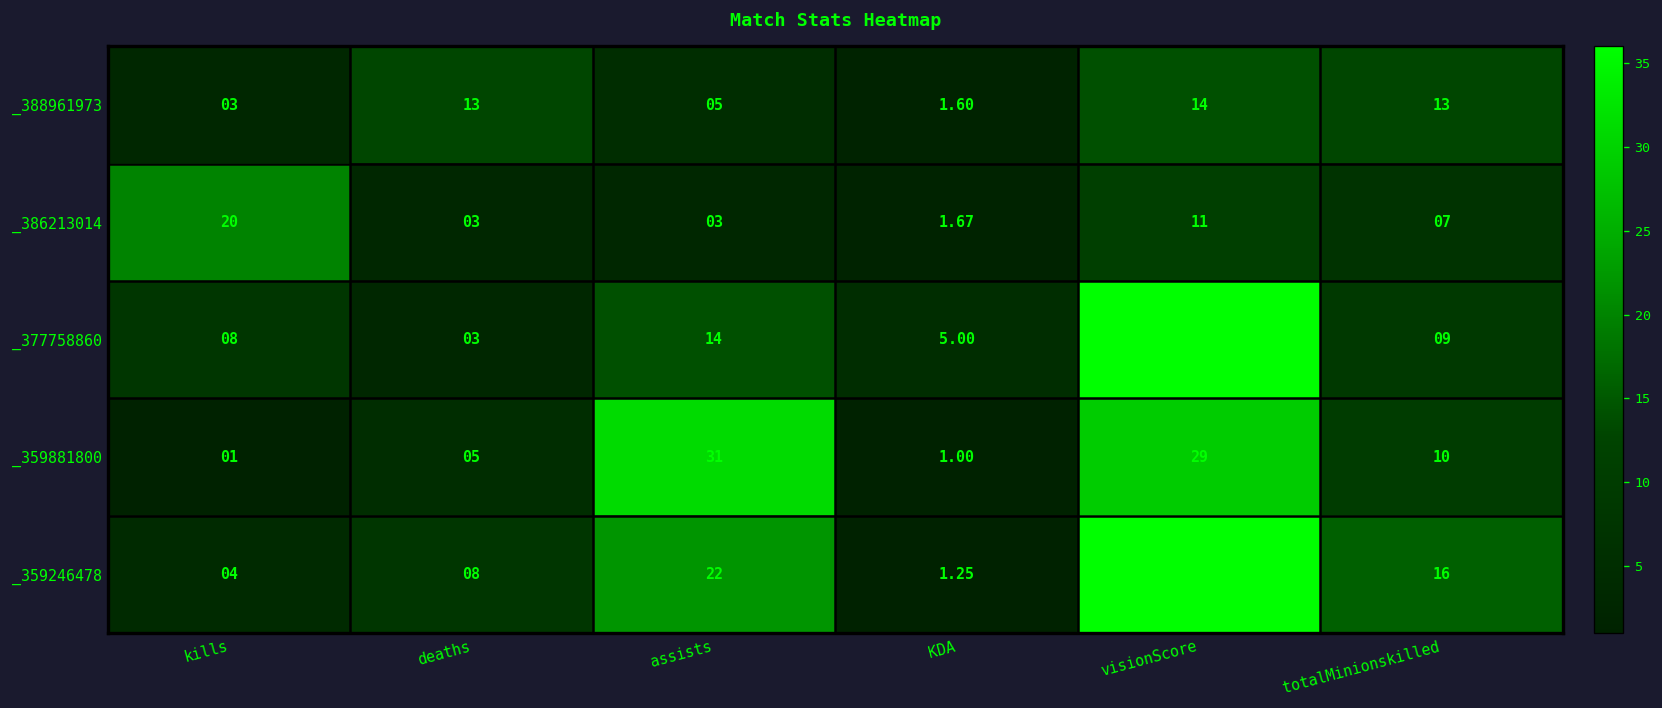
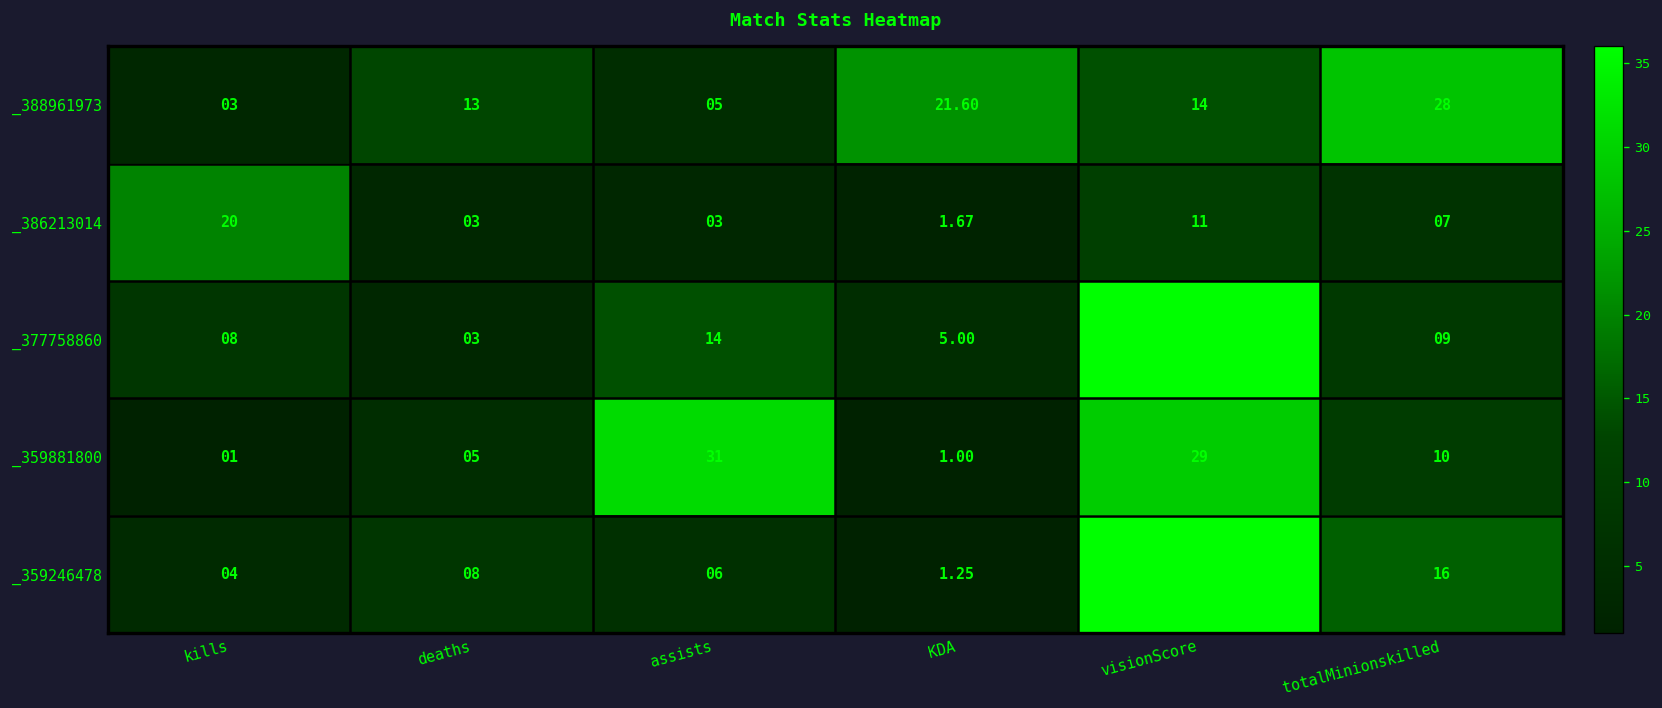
  {
    "_388961973": {
      "kills": "03",
      "deaths": "13",
      "assists": "05",
-     "KDA": "1.60",
+     "KDA": "21.60",
      "visionScore": "14",
-     "totalMinionskilled": "13"
+     "totalMinionskilled": "28"
    },
    "_386213014": {
      "kills": "20",
      "deaths": "03",
      "assists": "03",
      "KDA": "1.67",
      "visionScore": "11",
      "totalMinionskilled": "07"
    },
    "_377758860": {
      "kills": "08",
      "deaths": "03",
      "assists": "14",
      "KDA": "5.00",
      "totalMinionskilled": "09"
    },
    "_359881800": {
      "kills": "01",
      "deaths": "05",
      "KDA": "1.00",
      "visionScore": "29",
      "totalMinionskilled": "10"
    },
    "_359246478": {
      "kills": "04",
      "deaths": "08",
-     "assists": "22",
+     "assists": "06",
      "KDA": "1.25",
      "totalMinionskilled": "16"
    }
  }
